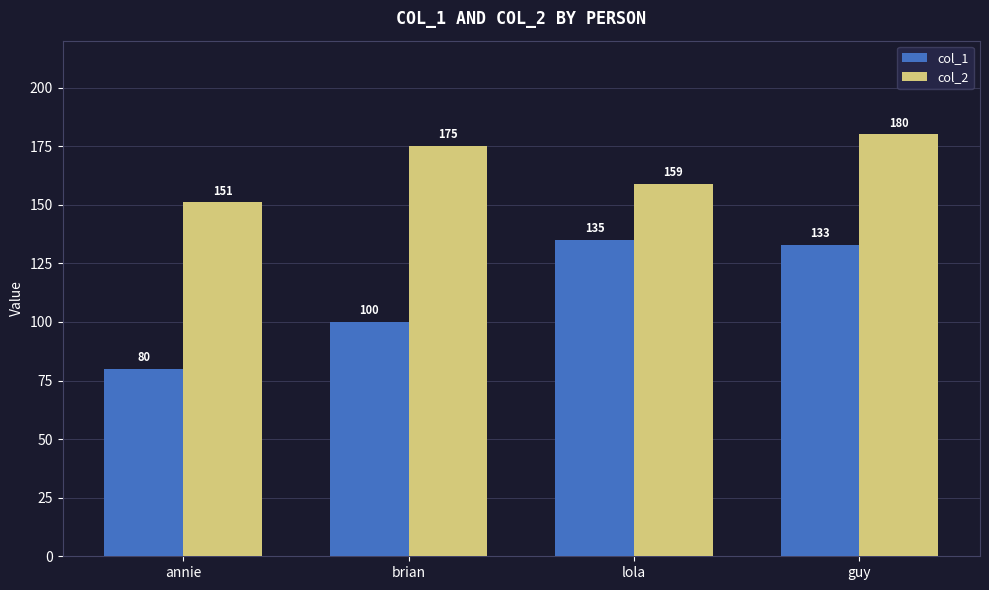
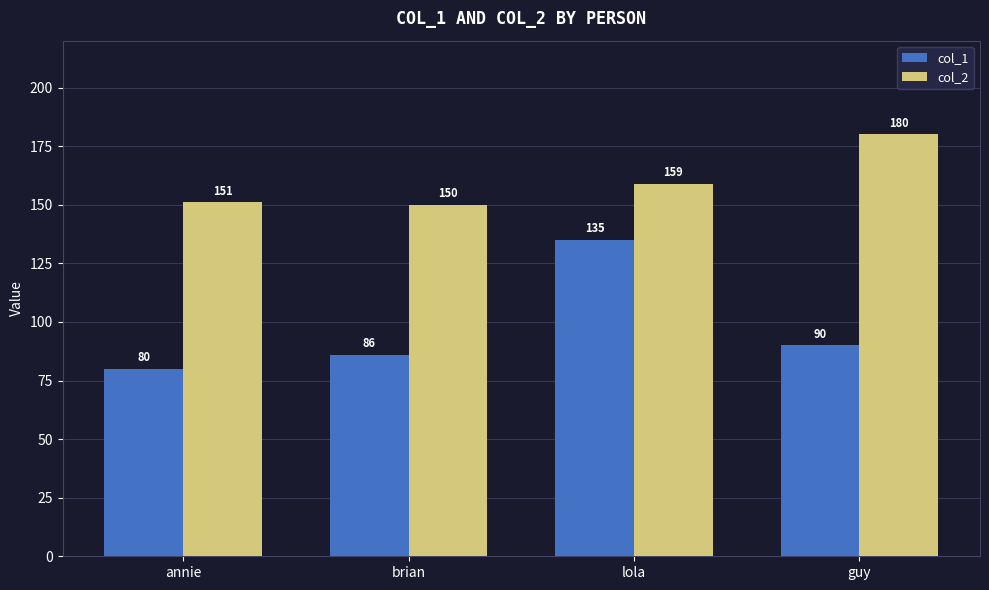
  {
    "col_1": {
      "annie": 80,
-     "brian": 100,
+     "brian": 86,
      "lola": 135,
-     "guy": 133
+     "guy": 90
    },
    "col_2": {
      "annie": 151,
-     "brian": 175,
+     "brian": 150,
      "lola": 159,
      "guy": 180
    }
  }
